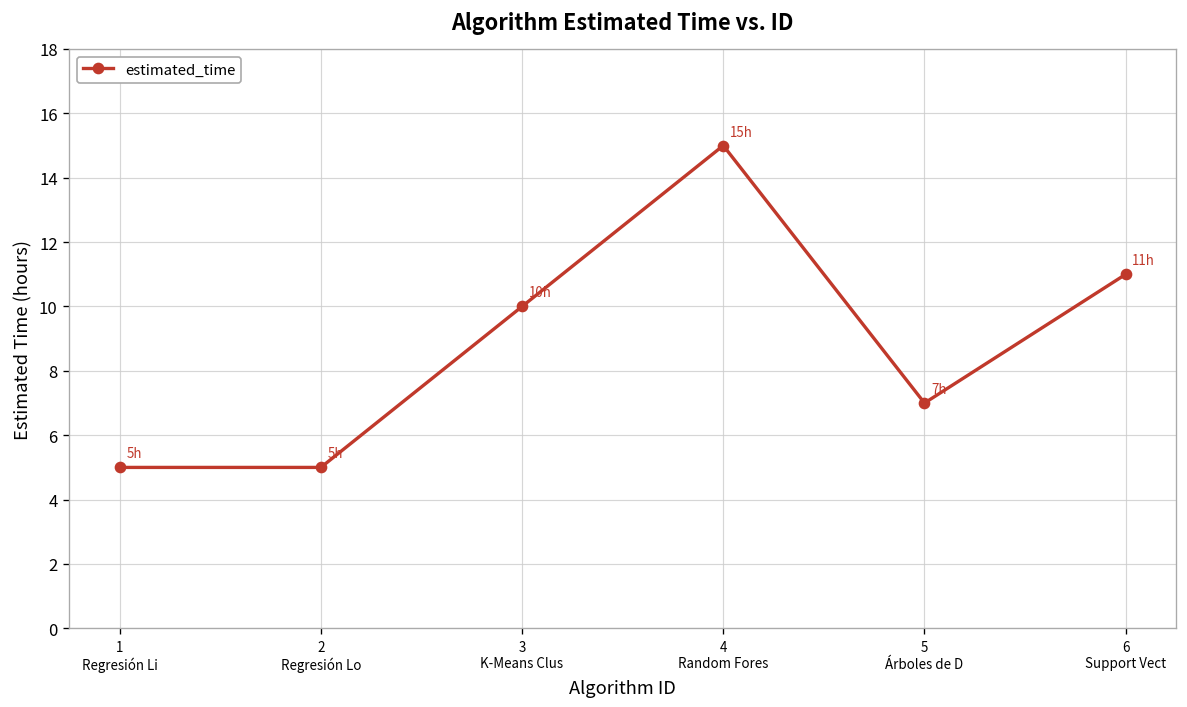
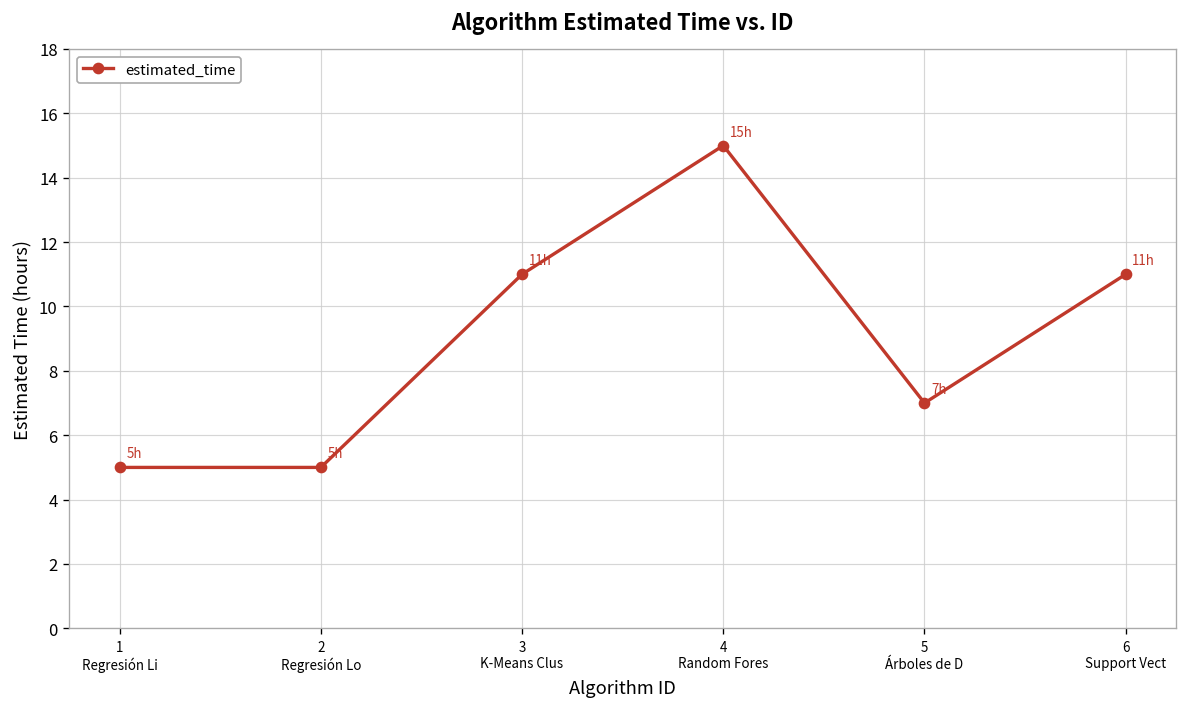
  {
    "1 Regresión Li": "5h",
    "2 Regresión Lo": "5h",
-   "3 K-Means Clus": "10h",
+   "3 K-Means Clus": "11h",
    "4 Random Fores": "15h",
    "5 Árboles de D": "7h",
    "6 Support Vect": "11h"
  }
